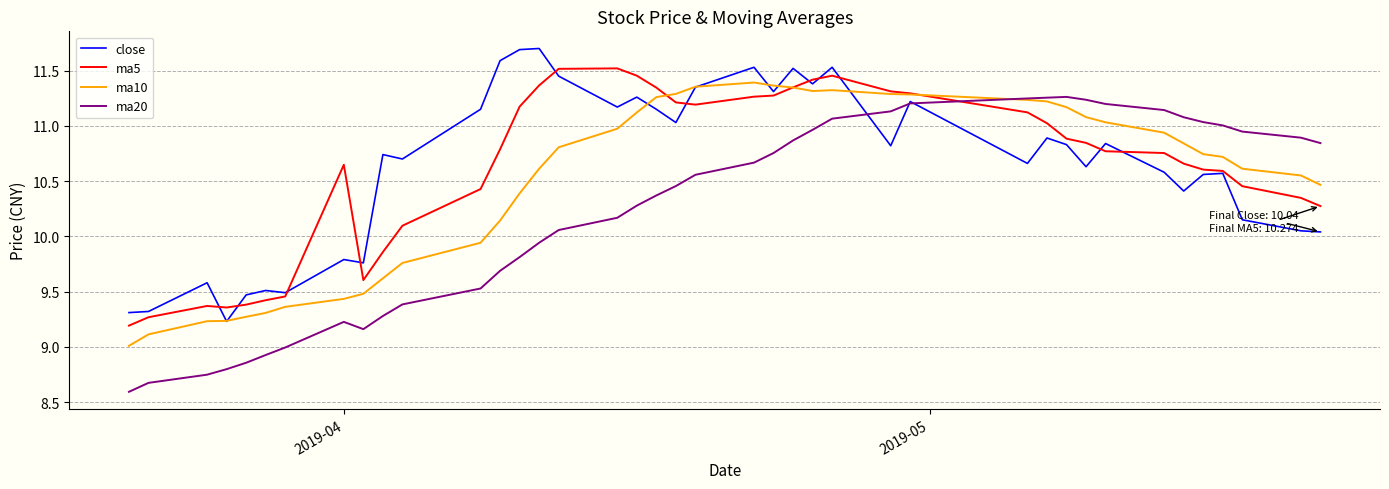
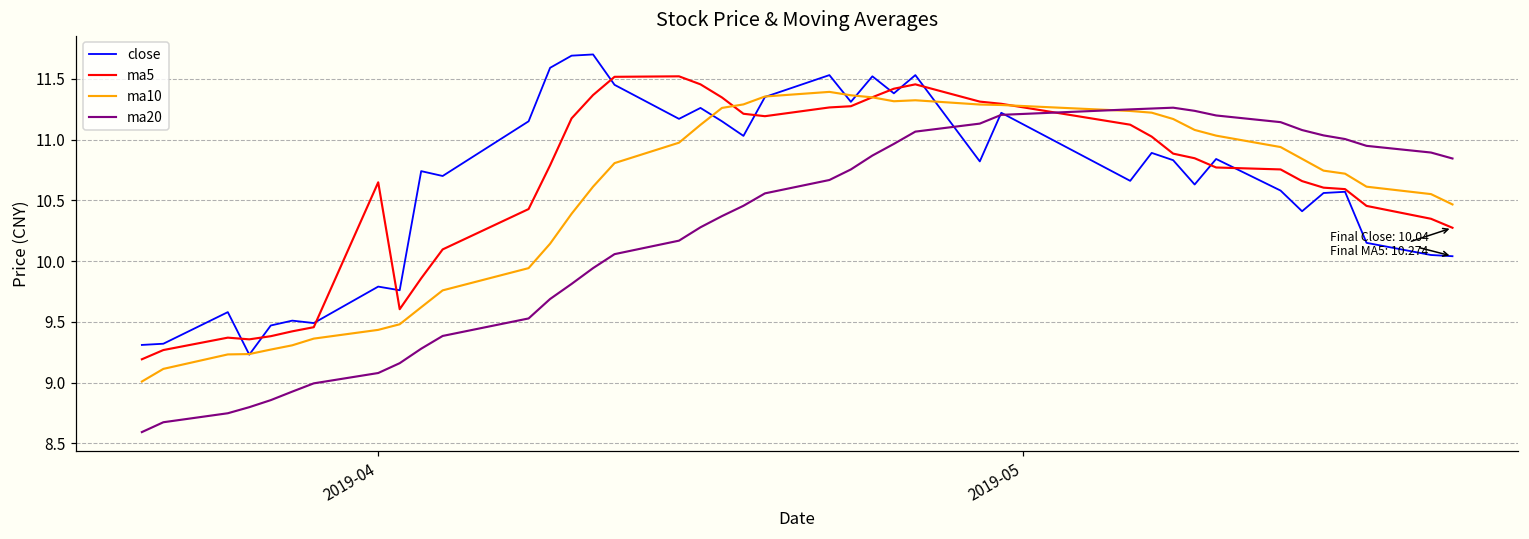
  {
    "close": {
      "2019-04": 9.79
    },
    "ma5": {
      "2019-04": 10.65
    },
    "ma10": {
      "2019-04": 9.43
    },
    "ma20": {
-     "2019-04": 9.23
+     "2019-04": 9.08
    }
  }
